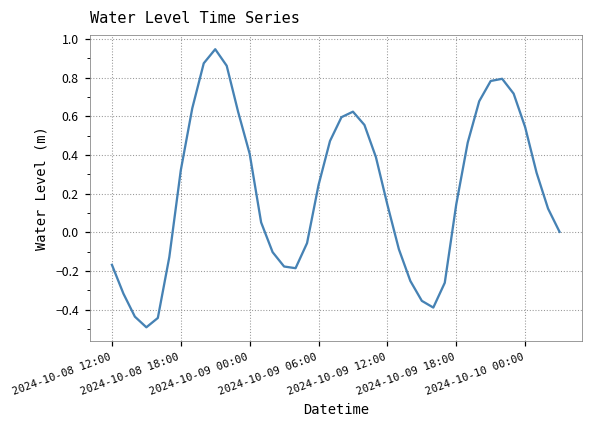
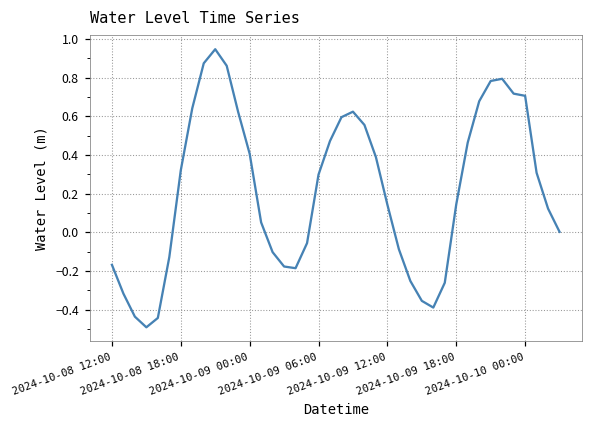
  {
    "2024-10-08 12:00": -0.17,
    "2024-10-08 18:00": 0.32,
    "2024-10-09 00:00": 0.41,
-   "2024-10-09 06:00": 0.24,
+   "2024-10-09 06:00": 0.30,
    "2024-10-09 12:00": 0.14,
    "2024-10-09 18:00": 0.14,
-   "2024-10-10 00:00": 0.54
+   "2024-10-10 00:00": 0.71
  }
